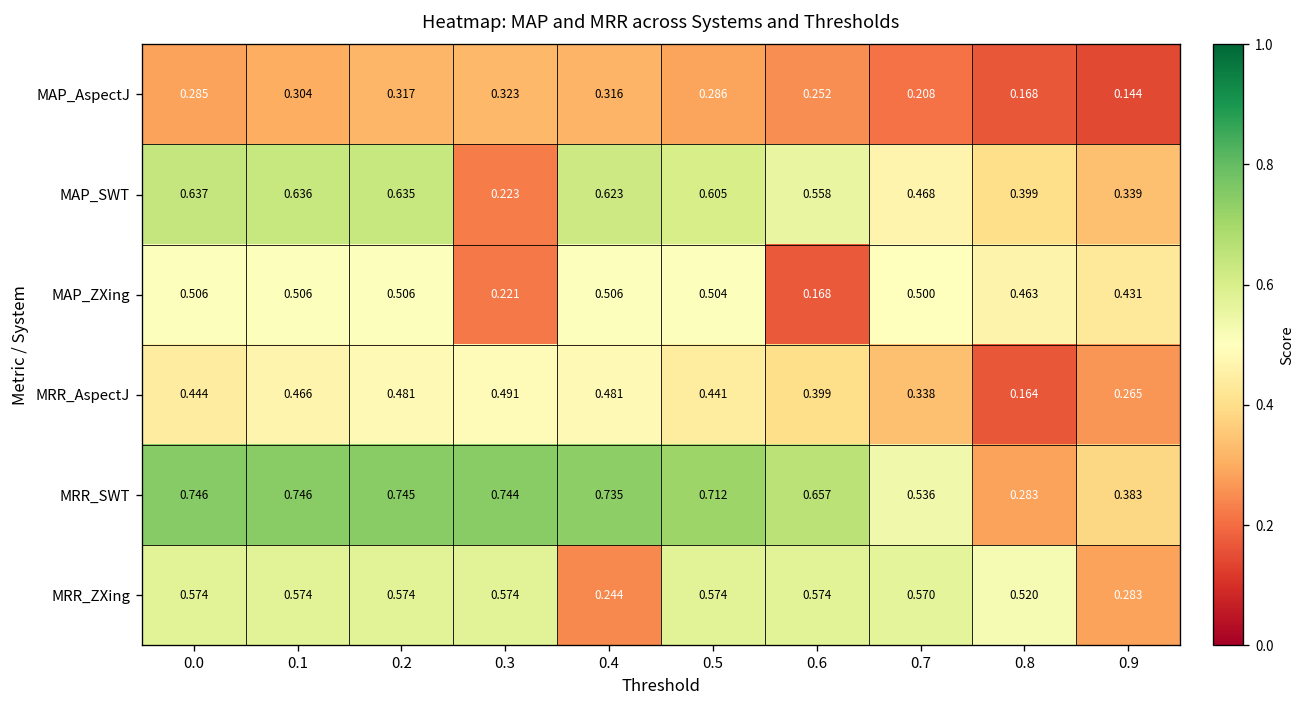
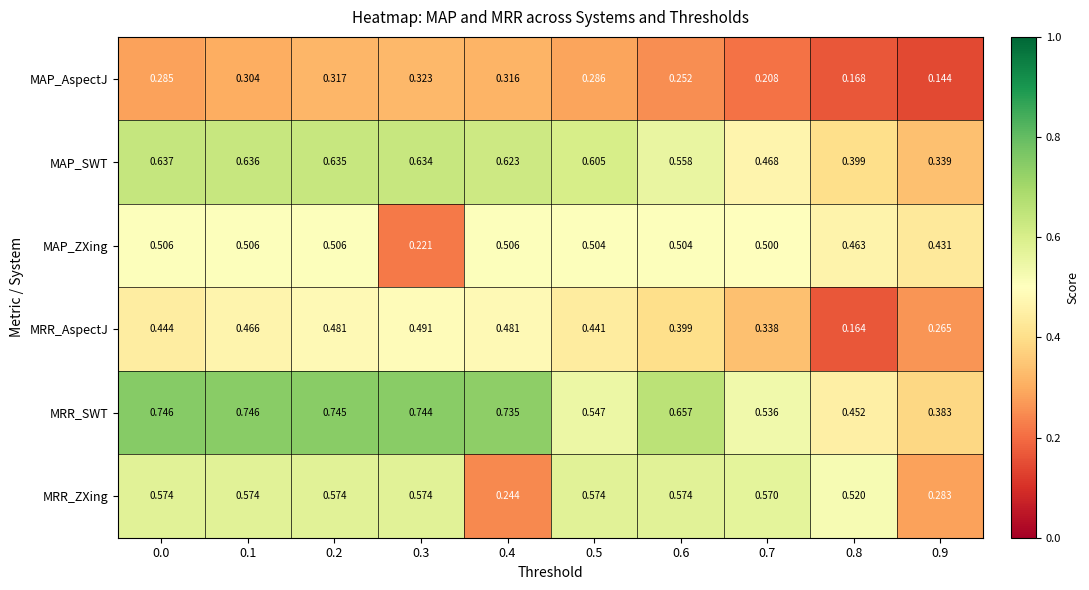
  {
    "MAP_AspectJ": {
      "0.0": 0.285,
      "0.1": 0.304,
      "0.2": 0.317,
      "0.3": 0.323,
      "0.4": 0.316,
      "0.5": 0.286,
      "0.6": 0.252,
      "0.7": 0.208,
      "0.8": 0.168,
      "0.9": 0.144
    },
    "MAP_SWT": {
      "0.0": 0.637,
      "0.1": 0.636,
      "0.2": 0.635,
-     "0.3": 0.223,
+     "0.3": 0.634,
      "0.4": 0.623,
      "0.5": 0.605,
      "0.6": 0.558,
      "0.7": 0.468,
      "0.8": 0.399,
      "0.9": 0.339
    },
    "MAP_ZXing": {
      "0.0": 0.506,
      "0.1": 0.506,
      "0.2": 0.506,
      "0.3": 0.221,
      "0.4": 0.506,
      "0.5": 0.504,
-     "0.6": 0.168,
+     "0.6": 0.504,
      "0.7": 0.500,
      "0.8": 0.463,
      "0.9": 0.431
    },
    "MRR_AspectJ": {
      "0.0": 0.444,
      "0.1": 0.466,
      "0.2": 0.481,
      "0.3": 0.491,
      "0.4": 0.481,
      "0.5": 0.441,
      "0.6": 0.399,
      "0.7": 0.338,
      "0.8": 0.164,
      "0.9": 0.265
    },
    "MRR_SWT": {
      "0.0": 0.746,
      "0.1": 0.746,
      "0.2": 0.745,
      "0.3": 0.744,
      "0.4": 0.735,
-     "0.5": 0.712,
+     "0.5": 0.547,
      "0.6": 0.657,
      "0.7": 0.536,
-     "0.8": 0.283,
+     "0.8": 0.452,
      "0.9": 0.383
    },
    "MRR_ZXing": {
      "0.0": 0.574,
      "0.1": 0.574,
      "0.2": 0.574,
      "0.3": 0.574,
      "0.4": 0.244,
      "0.5": 0.574,
      "0.6": 0.574,
      "0.7": 0.570,
      "0.8": 0.520,
      "0.9": 0.283
    }
  }
